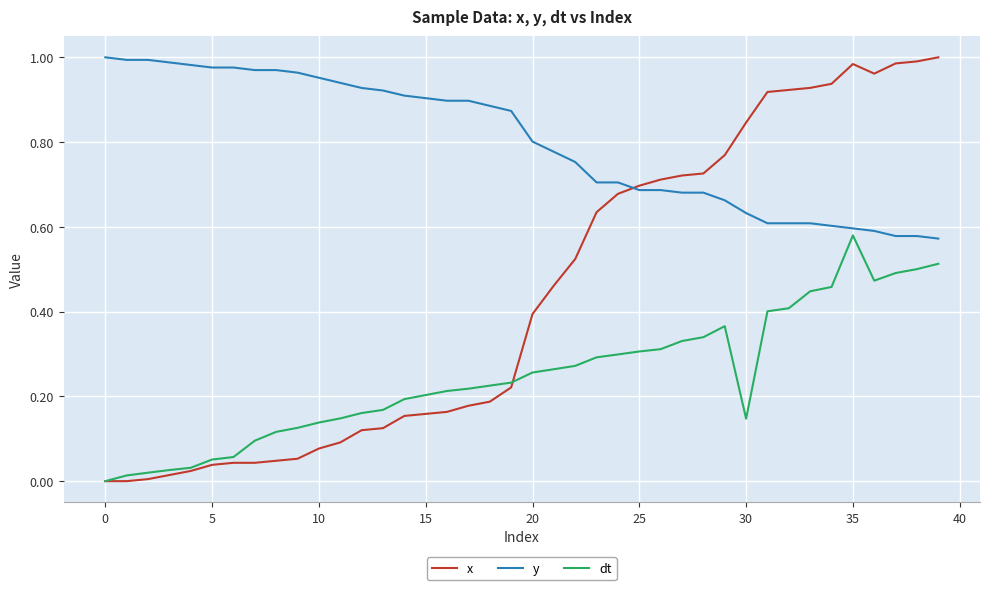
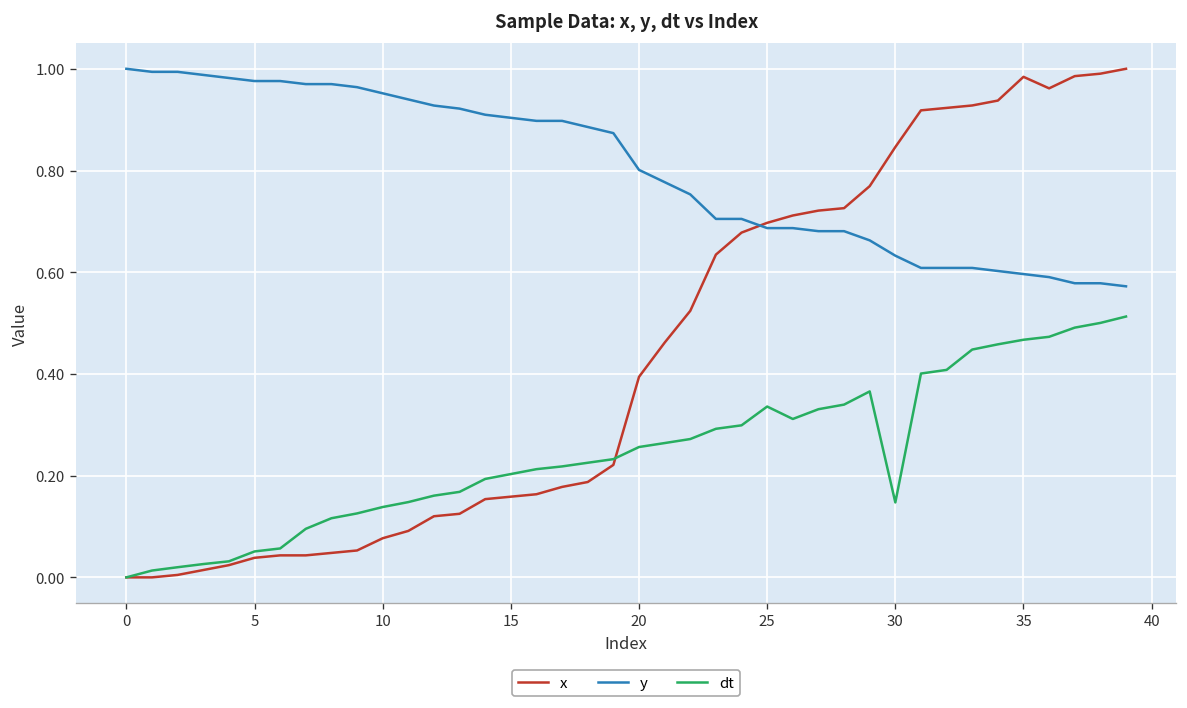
  {
    "x": {
      "5": 0.04,
      "10": 0.08,
      "15": 0.16,
      "20": 0.39,
      "25": 0.70,
      "30": 0.85,
      "35": 0.98
    },
    "y": {
      "0": 1.00,
      "5": 0.98,
      "10": 0.95,
      "15": 0.90,
      "20": 0.80,
      "25": 0.69,
      "30": 0.63,
      "35": 0.60
    },
    "dt": {
      "5": 0.05,
      "10": 0.14,
      "15": 0.20,
      "20": 0.26,
-     "25": 0.31,
+     "25": 0.34,
      "30": 0.15,
-     "35": 0.58
+     "35": 0.47
    }
  }
